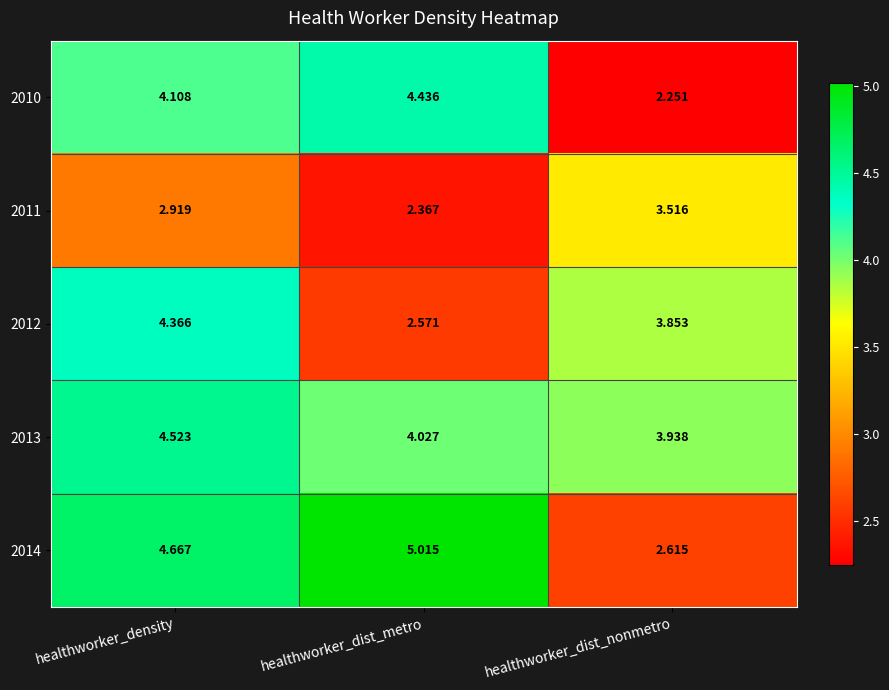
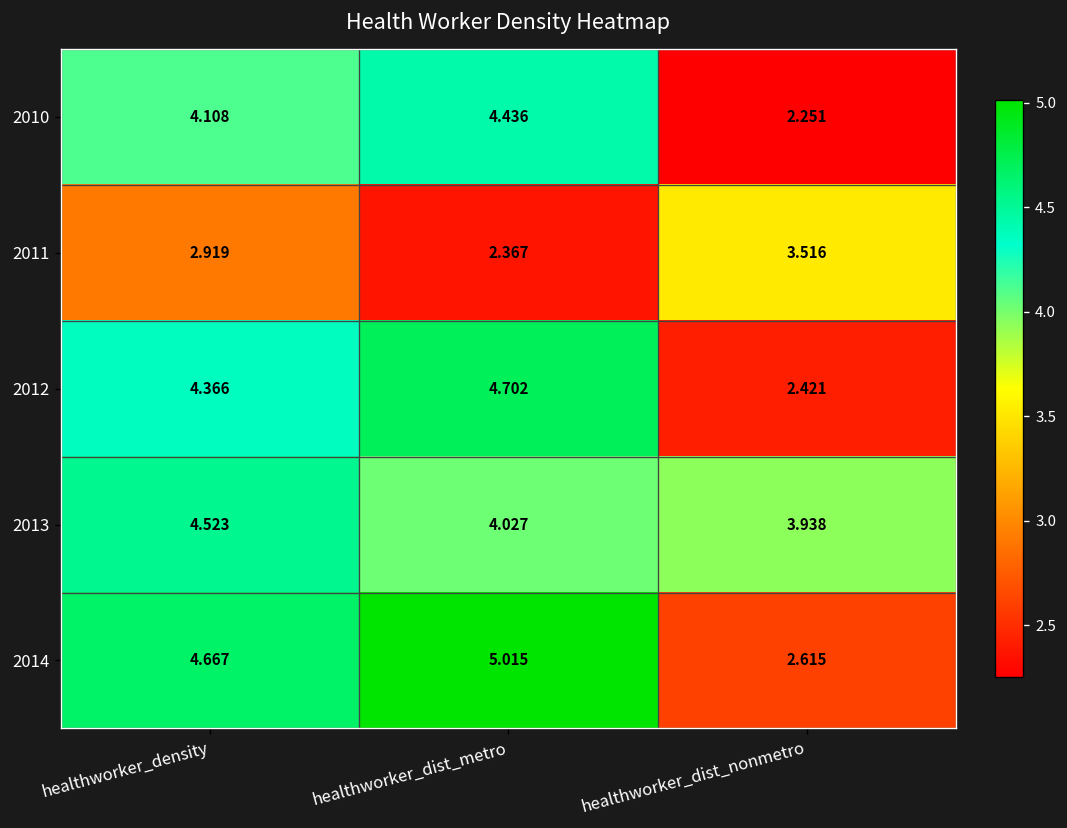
  {
    "2010": {
      "healthworker_density": 4.108,
      "healthworker_dist_metro": 4.436,
      "healthworker_dist_nonmetro": 2.251
    },
    "2011": {
      "healthworker_density": 2.919,
      "healthworker_dist_metro": 2.367,
      "healthworker_dist_nonmetro": 3.516
    },
    "2012": {
      "healthworker_density": 4.366,
-     "healthworker_dist_metro": 2.571,
-     "healthworker_dist_nonmetro": 3.853
+     "healthworker_dist_metro": 4.702,
+     "healthworker_dist_nonmetro": 2.421
    },
    "2013": {
      "healthworker_density": 4.523,
      "healthworker_dist_metro": 4.027,
      "healthworker_dist_nonmetro": 3.938
    },
    "2014": {
      "healthworker_density": 4.667,
      "healthworker_dist_metro": 5.015,
      "healthworker_dist_nonmetro": 2.615
    }
  }
